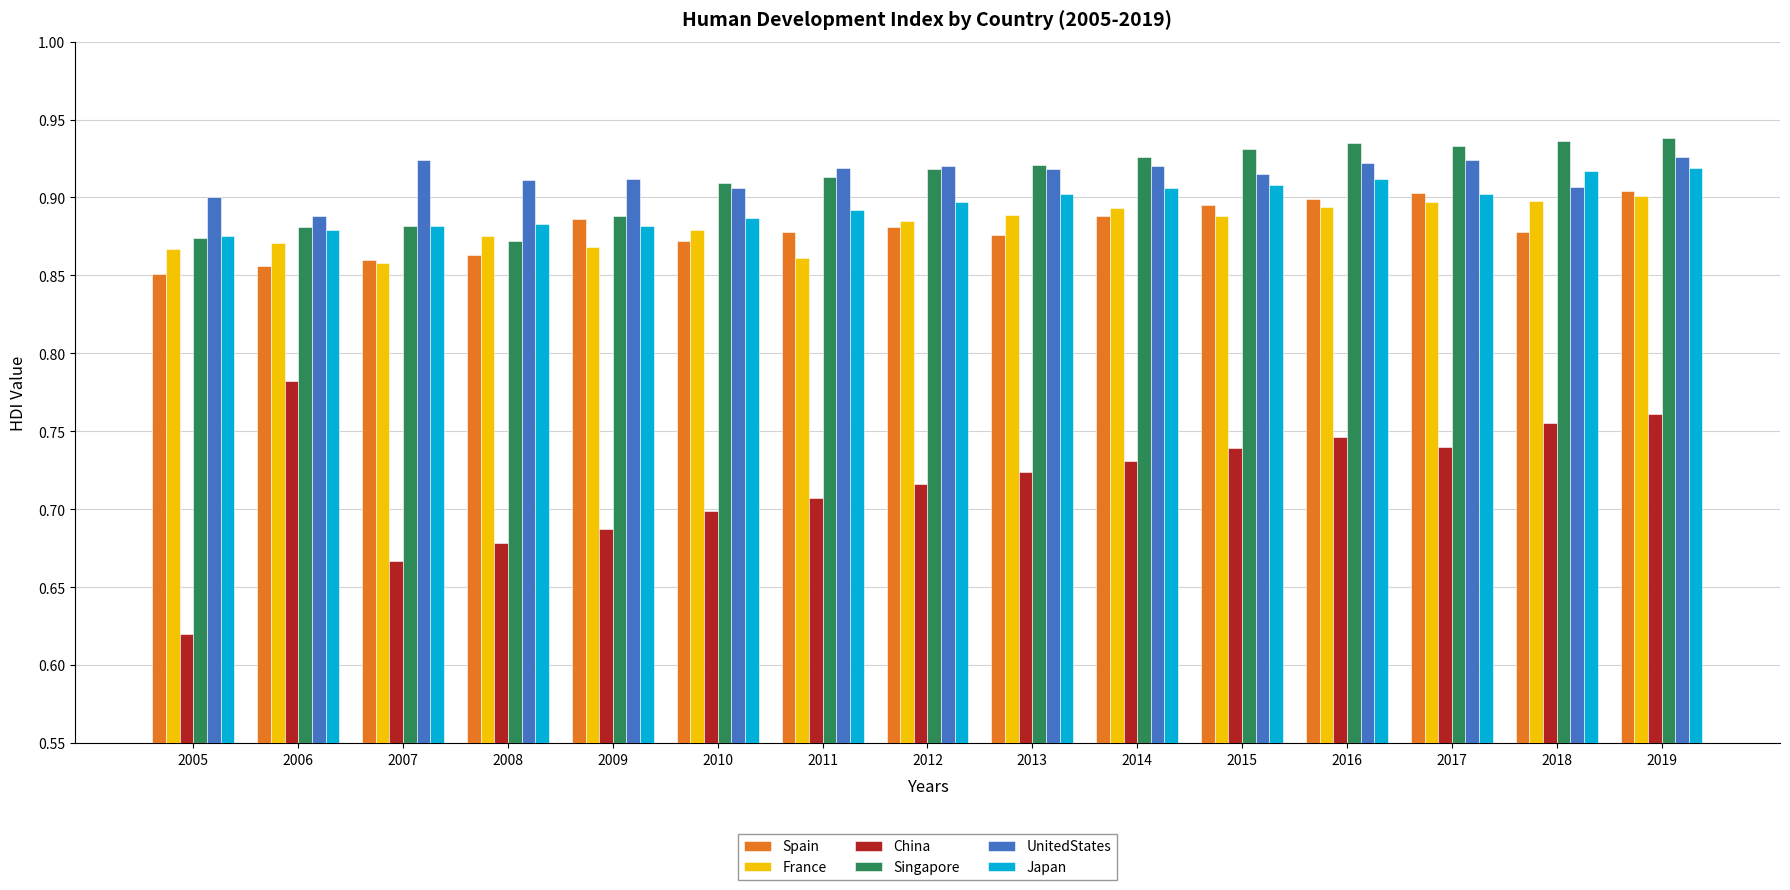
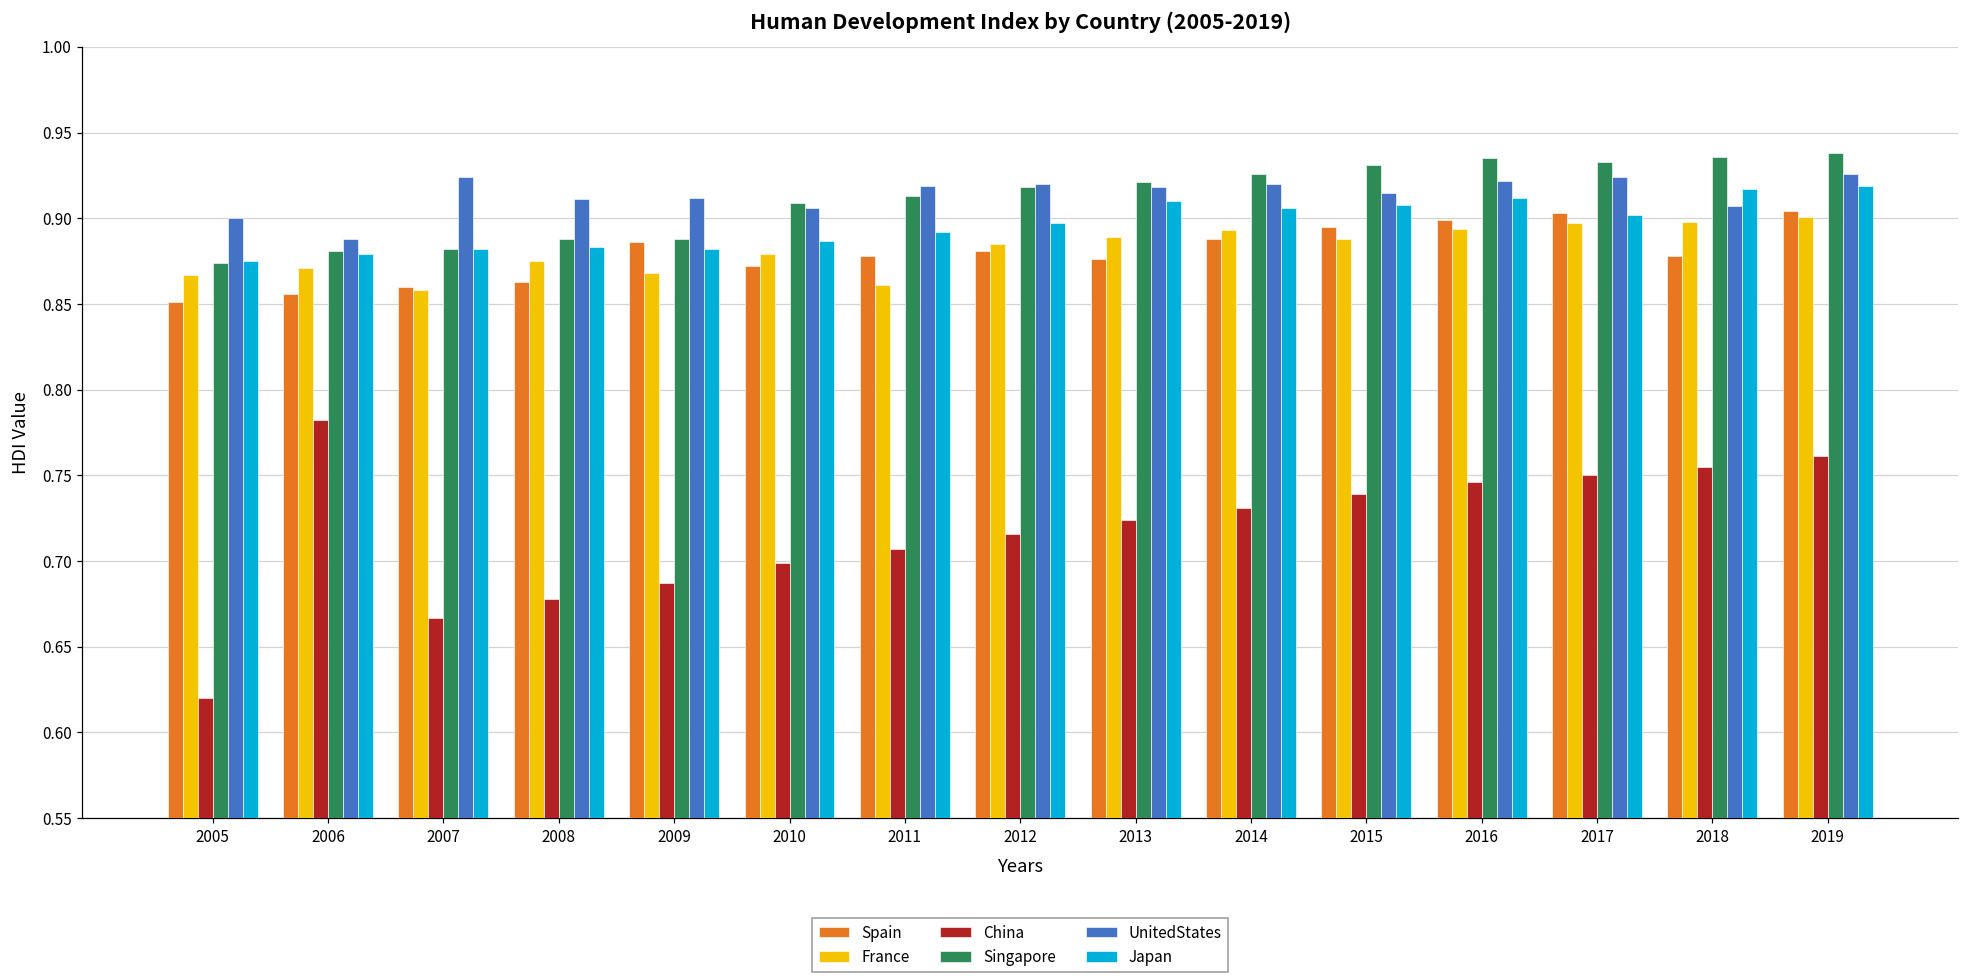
  {
    "Spain": {
      "2005": 0.851,
      "2006": 0.856,
      "2007": 0.860,
      "2008": 0.863,
      "2009": 0.886,
      "2010": 0.872,
      "2011": 0.878,
      "2012": 0.881,
      "2013": 0.876,
      "2014": 0.888,
      "2015": 0.895,
      "2016": 0.899,
      "2017": 0.903,
      "2018": 0.878,
      "2019": 0.904
    },
    "France": {
      "2005": 0.867,
      "2006": 0.871,
      "2007": 0.858,
      "2008": 0.875,
      "2009": 0.868,
      "2010": 0.879,
      "2011": 0.861,
      "2012": 0.885,
      "2013": 0.889,
      "2014": 0.893,
      "2015": 0.888,
      "2016": 0.894,
      "2017": 0.897,
      "2018": 0.898,
      "2019": 0.901
    },
    "China": {
      "2005": 0.62,
      "2006": 0.782,
      "2007": 0.667,
      "2008": 0.678,
      "2009": 0.687,
      "2010": 0.70,
      "2011": 0.707,
      "2012": 0.716,
      "2013": 0.724,
      "2014": 0.73,
      "2015": 0.74,
      "2016": 0.746,
-     "2017": 0.74,
+     "2017": 0.75,
      "2018": 0.755,
      "2019": 0.76
    },
    "Singapore": {
      "2005": 0.874,
      "2006": 0.881,
      "2007": 0.882,
-     "2008": 0.872,
+     "2008": 0.888,
      "2009": 0.888,
      "2010": 0.909,
      "2011": 0.913,
      "2012": 0.918,
      "2013": 0.921,
      "2014": 0.926,
      "2015": 0.931,
      "2016": 0.935,
      "2017": 0.933,
      "2018": 0.936,
      "2019": 0.938
    },
    "UnitedStates": {
      "2005": 0.900,
      "2006": 0.888,
      "2007": 0.924,
      "2008": 0.911,
      "2009": 0.912,
      "2010": 0.906,
      "2011": 0.919,
      "2012": 0.920,
      "2013": 0.918,
      "2014": 0.920,
      "2015": 0.915,
      "2016": 0.922,
      "2017": 0.924,
      "2018": 0.907,
      "2019": 0.926
    },
    "Japan": {
      "2005": 0.875,
      "2006": 0.879,
      "2007": 0.882,
      "2008": 0.883,
      "2009": 0.882,
      "2010": 0.887,
      "2011": 0.892,
      "2012": 0.897,
-     "2013": 0.902,
+     "2013": 0.910,
      "2014": 0.906,
      "2015": 0.908,
      "2016": 0.912,
      "2017": 0.902,
      "2018": 0.917,
      "2019": 0.919
    }
  }
